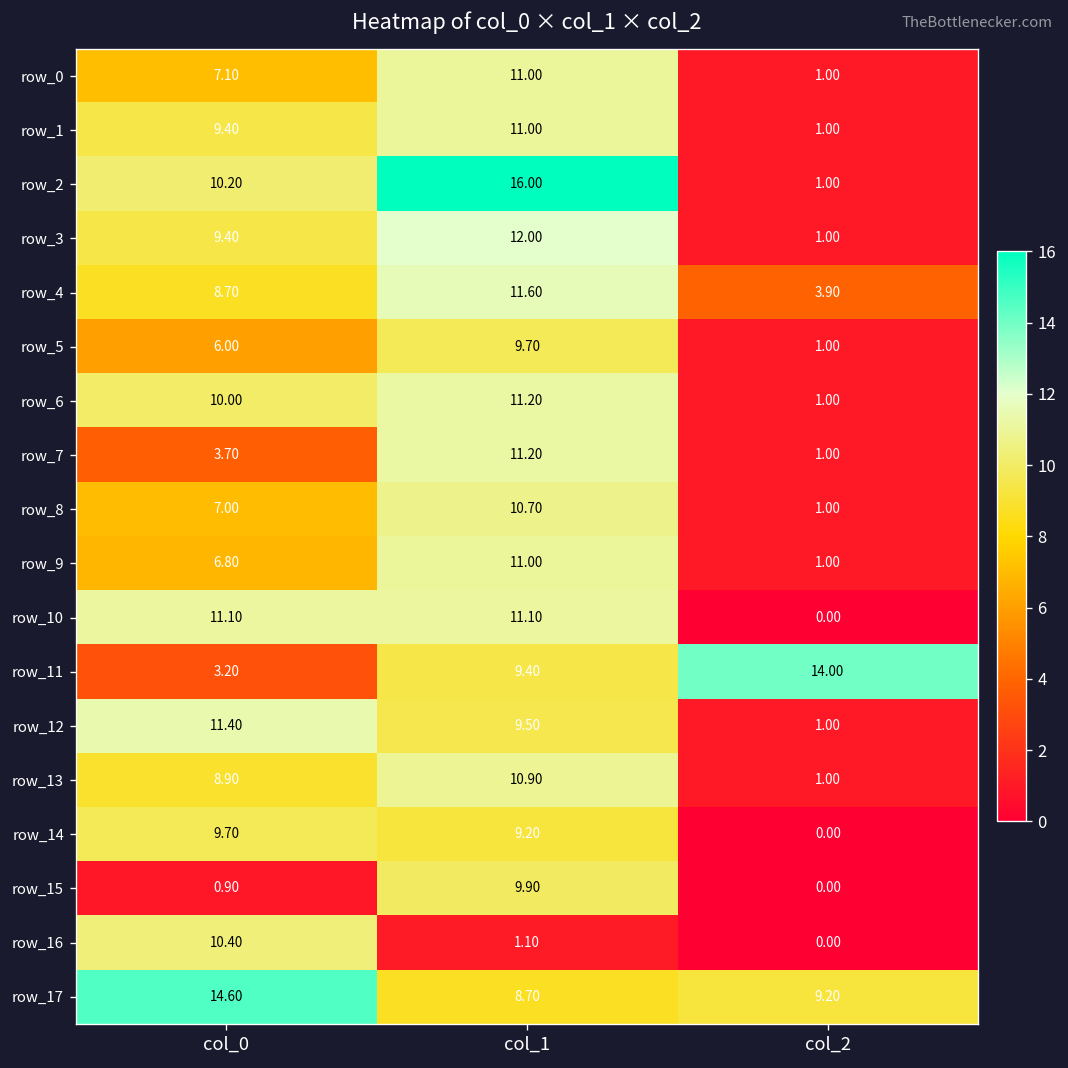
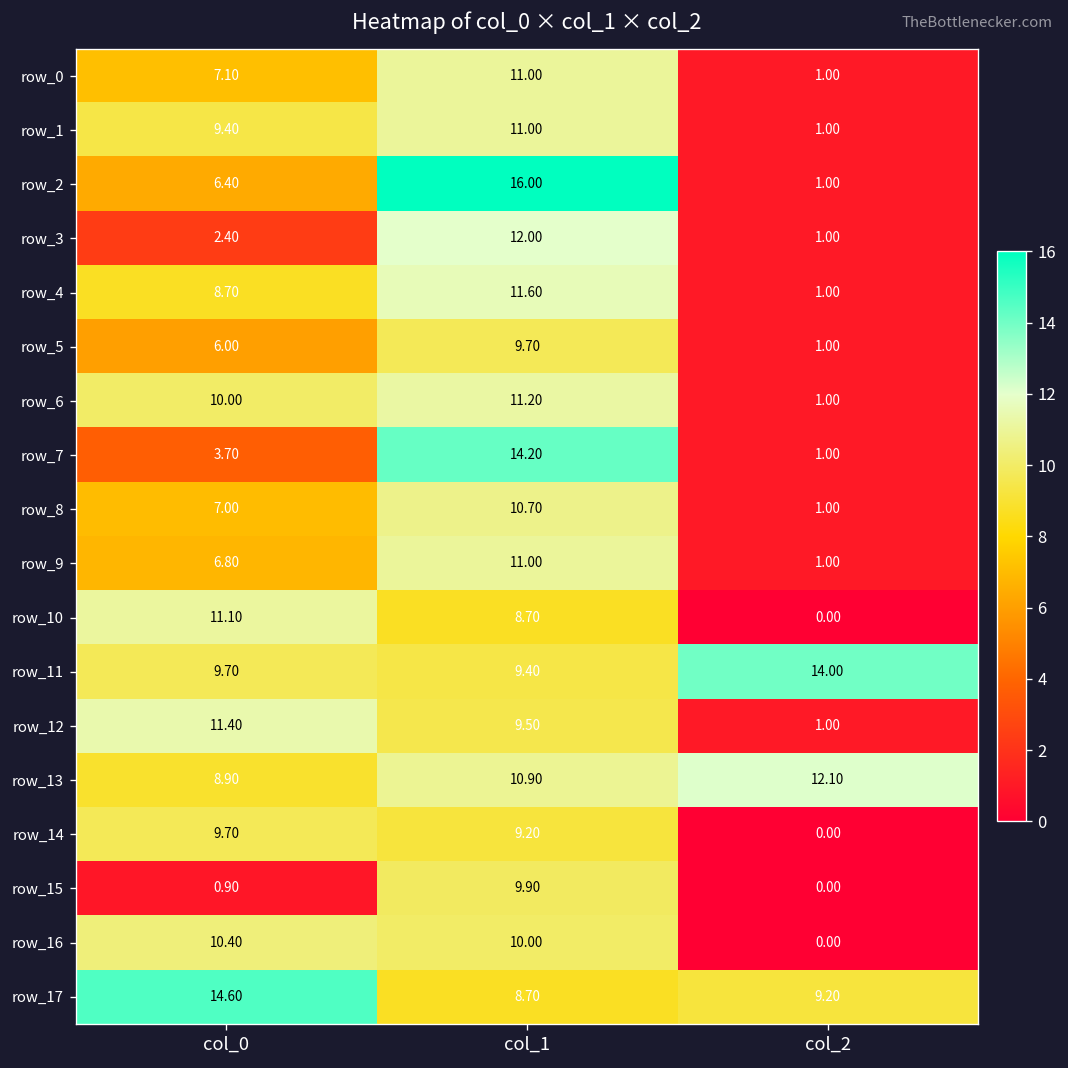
  {
    "row_0": {
      "col_0": 7.10,
      "col_1": 11.00,
      "col_2": 1.00
    },
    "row_1": {
      "col_0": 9.40,
      "col_1": 11.00,
      "col_2": 1.00
    },
    "row_2": {
-     "col_0": 10.20,
+     "col_0": 6.40,
      "col_1": 16.00,
      "col_2": 1.00
    },
    "row_3": {
-     "col_0": 9.40,
+     "col_0": 2.40,
      "col_1": 12.00,
      "col_2": 1.00
    },
    "row_4": {
      "col_0": 8.70,
      "col_1": 11.60,
-     "col_2": 3.90
+     "col_2": 1.00
    },
    "row_5": {
      "col_0": 6.00,
      "col_1": 9.70,
      "col_2": 1.00
    },
    "row_6": {
      "col_0": 10.00,
      "col_1": 11.20,
      "col_2": 1.00
    },
    "row_7": {
      "col_0": 3.70,
-     "col_1": 11.20,
+     "col_1": 14.20,
      "col_2": 1.00
    },
    "row_8": {
      "col_0": 7.00,
      "col_1": 10.70,
      "col_2": 1.00
    },
    "row_9": {
      "col_0": 6.80,
      "col_1": 11.00,
      "col_2": 1.00
    },
    "row_10": {
      "col_0": 11.10,
-     "col_1": 11.10,
+     "col_1": 8.70,
      "col_2": 0.00
    },
    "row_11": {
-     "col_0": 3.20,
+     "col_0": 9.70,
      "col_1": 9.40,
      "col_2": 14.00
    },
    "row_12": {
      "col_0": 11.40,
      "col_1": 9.50,
      "col_2": 1.00
    },
    "row_13": {
      "col_0": 8.90,
      "col_1": 10.90,
-     "col_2": 1.00
+     "col_2": 12.10
    },
    "row_14": {
      "col_0": 9.70,
      "col_1": 9.20,
      "col_2": 0.00
    },
    "row_15": {
      "col_0": 0.90,
      "col_1": 9.90,
      "col_2": 0.00
    },
    "row_16": {
      "col_0": 10.40,
-     "col_1": 1.10,
+     "col_1": 10.00,
      "col_2": 0.00
    },
    "row_17": {
      "col_0": 14.60,
      "col_1": 8.70,
      "col_2": 9.20
    }
  }
